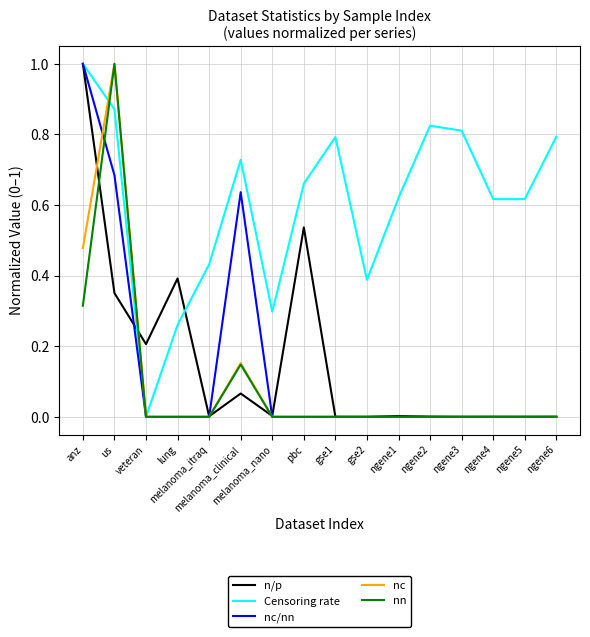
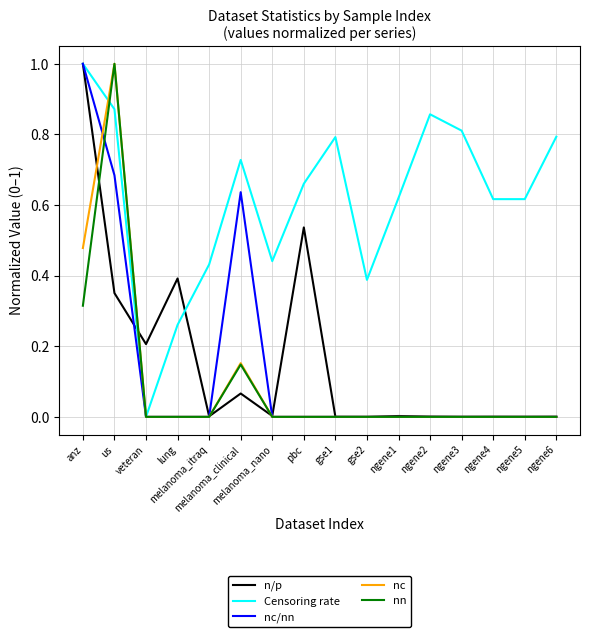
  {
    "n/p": {
      "us": 0.35,
      "veteran": 0.21,
      "lung": 0.39,
      "melanoma_clinical": 0.07,
      "pbc": 0.54
    },
    "Censoring rate": {
      "us": 0.87,
      "lung": 0.26,
      "melanoma_itraq": 0.43,
      "melanoma_clinical": 0.73,
-     "melanoma_nano": 0.30,
+     "melanoma_nano": 0.44,
      "pbc": 0.66,
      "gse1": 0.79,
      "gse2": 0.39,
      "ngene1": 0.62,
-     "ngene2": 0.82,
+     "ngene2": 0.86,
      "ngene3": 0.81,
      "ngene4": 0.62,
      "ngene5": 0.62,
      "ngene6": 0.79
    },
    "nc/nn": {
      "us": 0.68,
      "melanoma_clinical": 0.64
    },
    "nc": {
      "anz": 0.48
    },
    "nn": {
      "anz": 0.31
    }
  }
